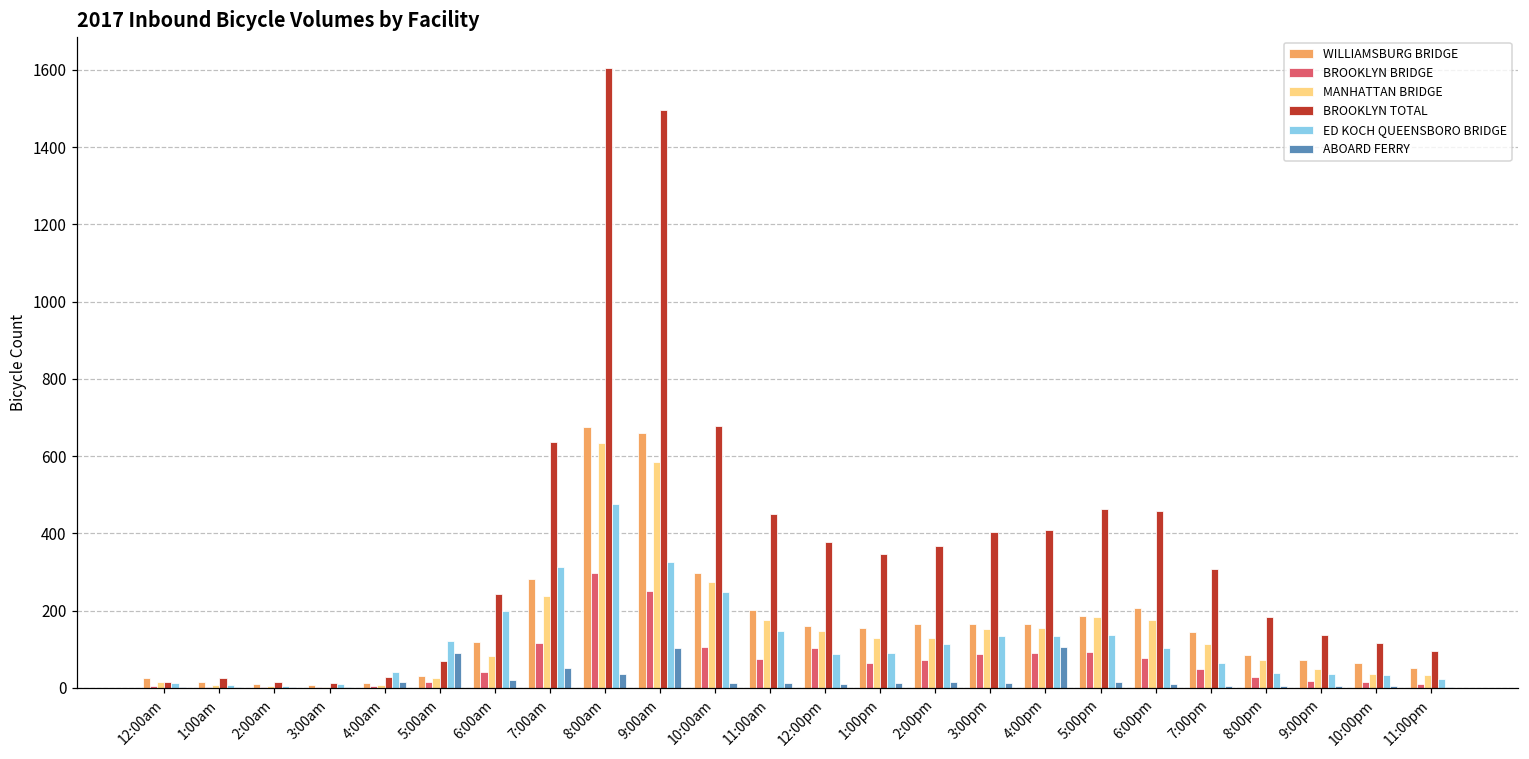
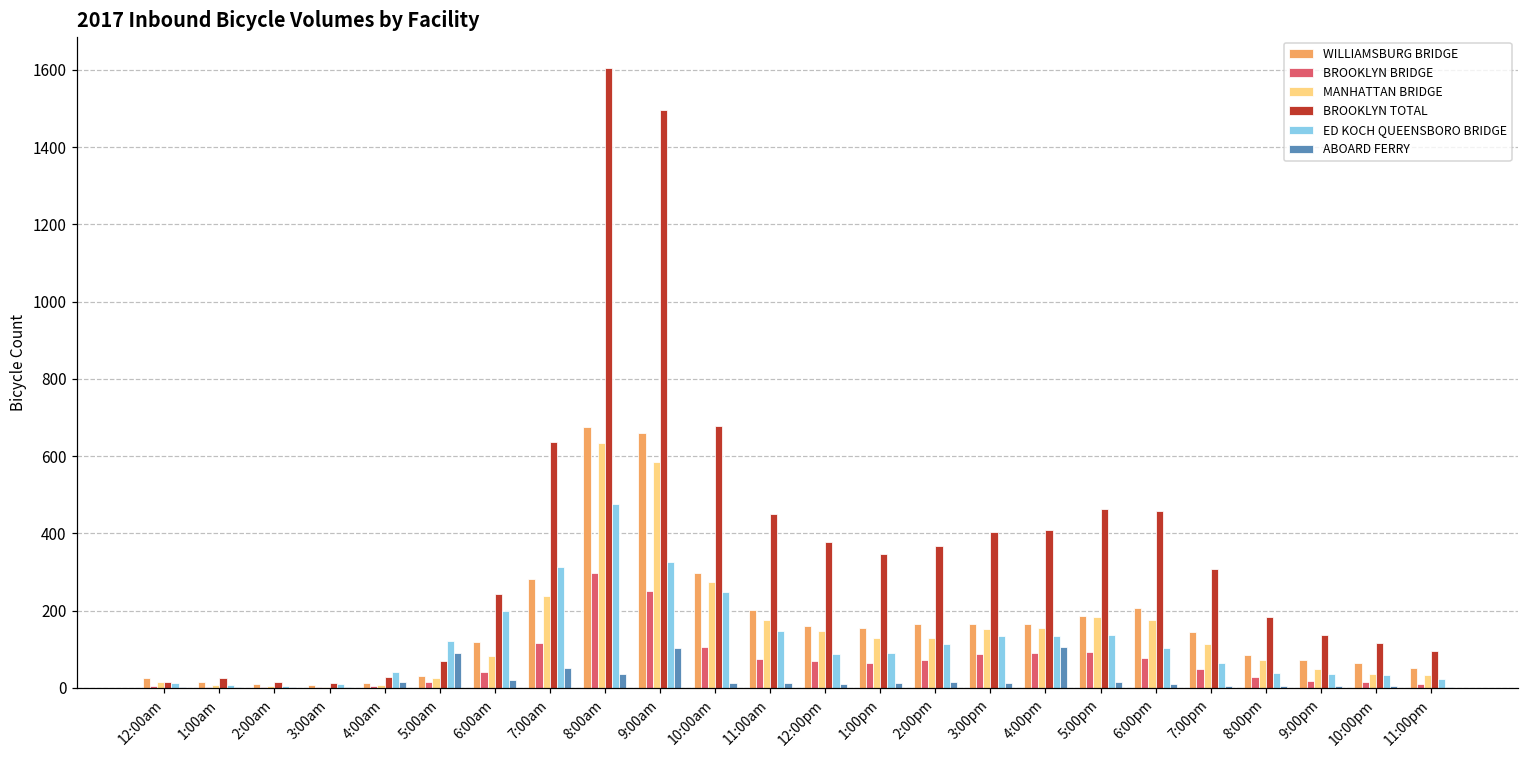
  {
    "BROOKLYN BRIDGE": {
      "5:00am": 10,
      "6:00am": 40,
      "7:00am": 120,
      "8:00am": 300,
      "9:00am": 250,
      "10:00am": 110,
      "11:00am": 70,
-     "12:00pm": 100,
+     "12:00pm": 70,
      "1:00pm": 60,
      "2:00pm": 70,
      "3:00pm": 90,
      "4:00pm": 90,
      "5:00pm": 90,
      "6:00pm": 80,
      "7:00pm": 50,
      "8:00pm": 30,
      "9:00pm": 20,
      "10:00pm": 20,
      "11:00pm": 10
    },
    "BROOKLYN TOTAL": {
      "12:00am": 10,
      "1:00am": 30,
      "2:00am": 20,
      "3:00am": 10,
      "4:00am": 30,
      "5:00am": 70,
      "6:00am": 240,
      "7:00am": 640,
      "8:00am": 1610,
      "9:00am": 1500,
      "10:00am": 680,
      "11:00am": 450,
      "12:00pm": 380,
      "1:00pm": 350,
      "2:00pm": 370,
      "3:00pm": 400,
      "4:00pm": 410,
      "5:00pm": 460,
      "6:00pm": 460,
      "7:00pm": 310,
      "8:00pm": 180,
      "9:00pm": 140,
      "10:00pm": 120,
      "11:00pm": 100
    },
    "ED KOCH QUEENSBORO BRIDGE": {
      "12:00am": 10,
      "3:00am": 10,
      "4:00am": 40,
      "5:00am": 120,
      "6:00am": 200,
      "7:00am": 310,
      "8:00am": 480,
      "9:00am": 330,
      "10:00am": 250,
      "11:00am": 150,
      "12:00pm": 90,
      "1:00pm": 90,
      "2:00pm": 110,
      "3:00pm": 140,
      "4:00pm": 130,
      "5:00pm": 140,
      "6:00pm": 100,
      "7:00pm": 60,
      "8:00pm": 40,
      "9:00pm": 40,
      "10:00pm": 30,
      "11:00pm": 20
    },
    "ABOARD FERRY": {
      "4:00am": 20,
      "5:00am": 90,
      "6:00am": 20,
      "7:00am": 50,
      "8:00am": 40,
      "9:00am": 100,
      "10:00am": 10,
      "11:00am": 10,
      "12:00pm": 10,
      "1:00pm": 10,
      "2:00pm": 10,
      "3:00pm": 10,
      "4:00pm": 110,
      "5:00pm": 20,
      "6:00pm": 10
    }
  }
